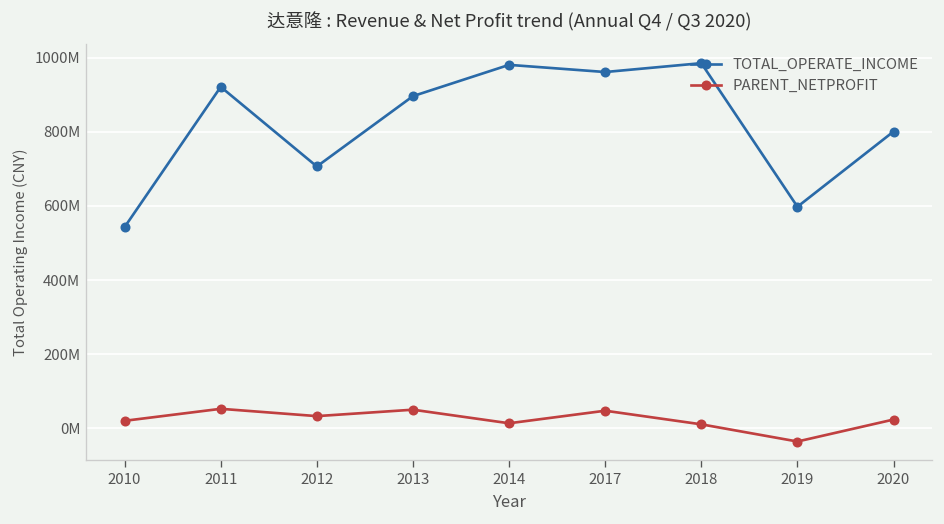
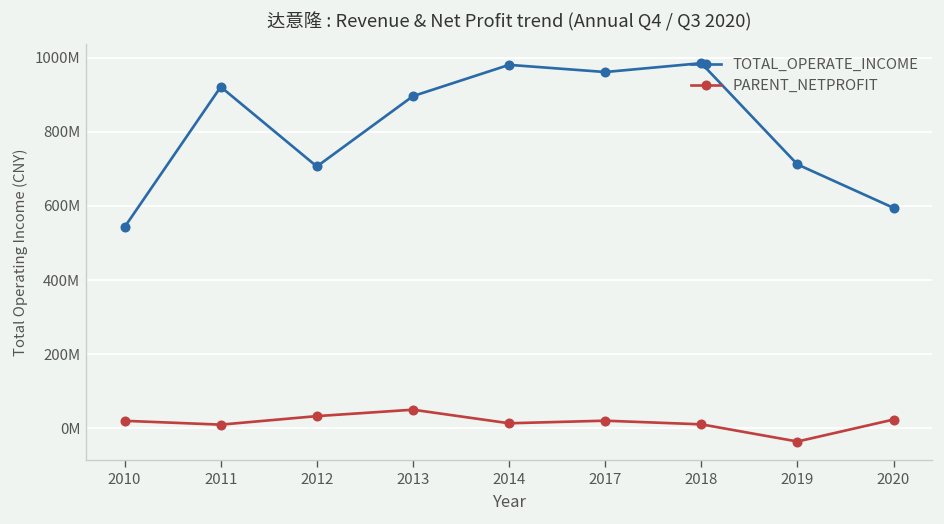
  {
    "TOTAL_OPERATE_INCOME": {
      "2010": 540000000,
      "2011": 920000000,
      "2012": 710000000,
      "2013": 900000000,
      "2014": 980000000,
      "2017": 960000000,
      "2018": 990000000,
-     "2019": 600000000,
-     "2020": 800000000
+     "2019": 710000000,
+     "2020": 590000000
    },
    "PARENT_NETPROFIT": {
      "2010": 20000000,
-     "2011": 50000000,
+     "2011": 10000000,
      "2012": 30000000,
      "2013": 50000000,
      "2014": 10000000,
-     "2017": 50000000,
+     "2017": 20000000,
      "2018": 10000000,
      "2019": -40000000,
      "2020": 20000000
    }
  }
